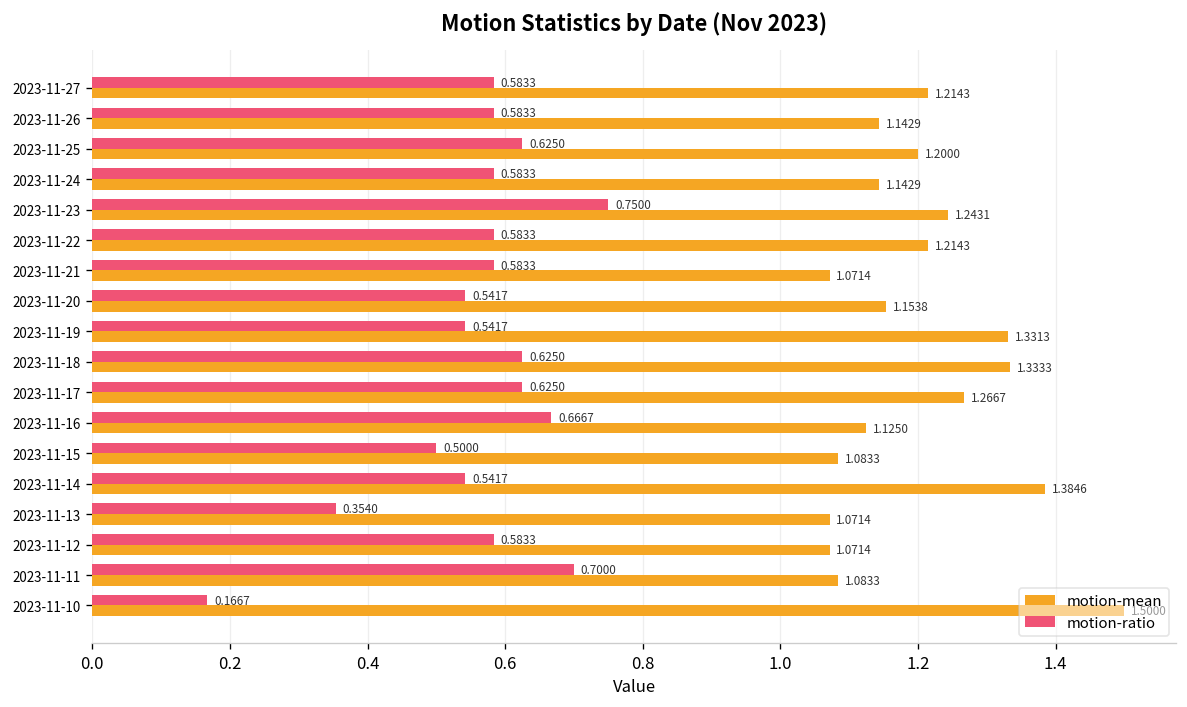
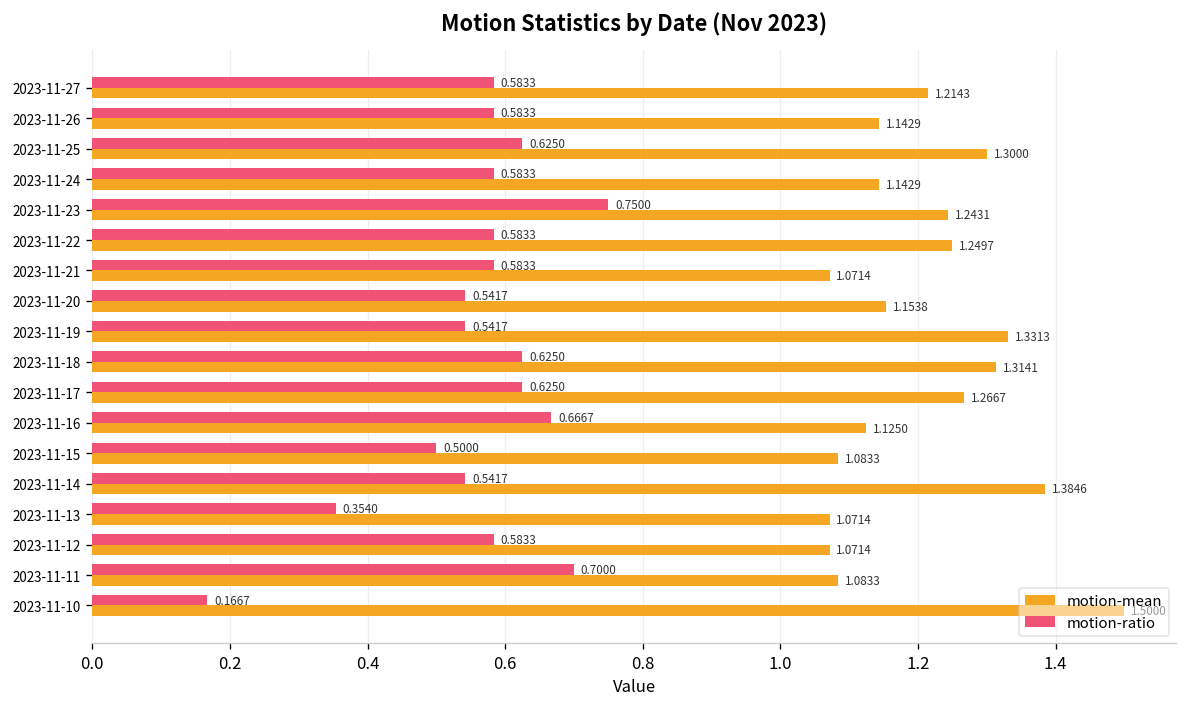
  {
    "motion-mean": {
      "2023-11-27": 1.2143,
      "2023-11-26": 1.1429,
-     "2023-11-25": 1.2000,
+     "2023-11-25": 1.3000,
      "2023-11-24": 1.1429,
      "2023-11-23": 1.2431,
-     "2023-11-22": 1.2143,
+     "2023-11-22": 1.2497,
      "2023-11-21": 1.0714,
      "2023-11-20": 1.1538,
      "2023-11-19": 1.3313,
-     "2023-11-18": 1.3333,
+     "2023-11-18": 1.3141,
      "2023-11-17": 1.2667,
      "2023-11-16": 1.1250,
      "2023-11-15": 1.0833,
      "2023-11-14": 1.3846,
      "2023-11-13": 1.0714,
      "2023-11-12": 1.0714,
      "2023-11-11": 1.0833
    },
    "motion-ratio": {
      "2023-11-27": 0.5833,
      "2023-11-26": 0.5833,
      "2023-11-25": 0.6250,
      "2023-11-24": 0.5833,
      "2023-11-23": 0.7500,
      "2023-11-22": 0.5833,
      "2023-11-21": 0.5833,
      "2023-11-20": 0.5417,
      "2023-11-19": 0.5417,
      "2023-11-18": 0.6250,
      "2023-11-17": 0.6250,
      "2023-11-16": 0.6667,
      "2023-11-15": 0.5000,
      "2023-11-14": 0.5417,
      "2023-11-13": 0.3540,
      "2023-11-12": 0.5833,
      "2023-11-11": 0.7000,
      "2023-11-10": 0.1667
    }
  }
